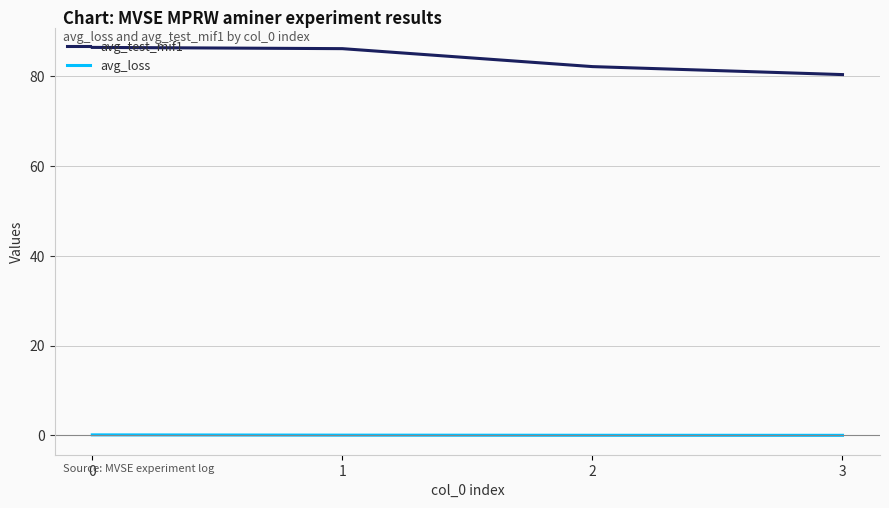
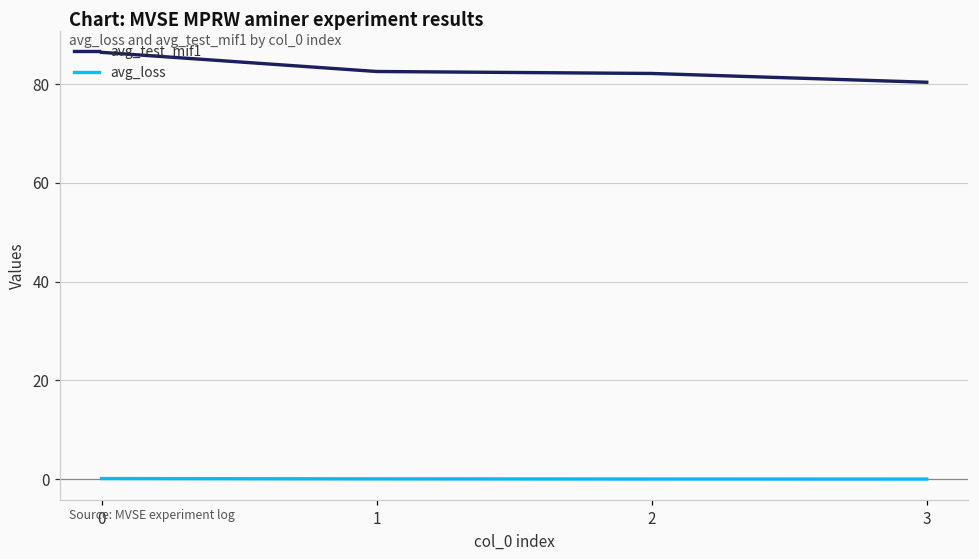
  {
    "avg_test_mif1": {
      "0": 86,
-     "1": 86,
+     "1": 83,
      "2": 82,
      "3": 80
    },
    "avg_loss": {
      "0": 0,
      "1": 0,
      "2": 0,
      "3": 0
    }
  }
